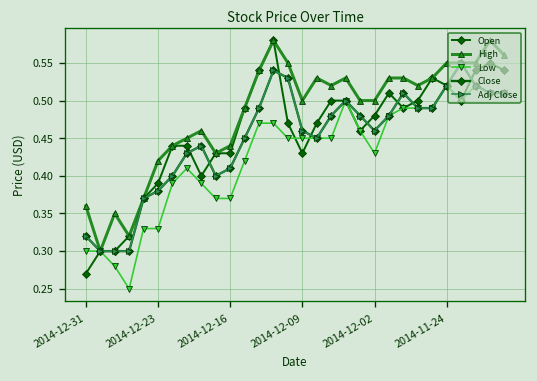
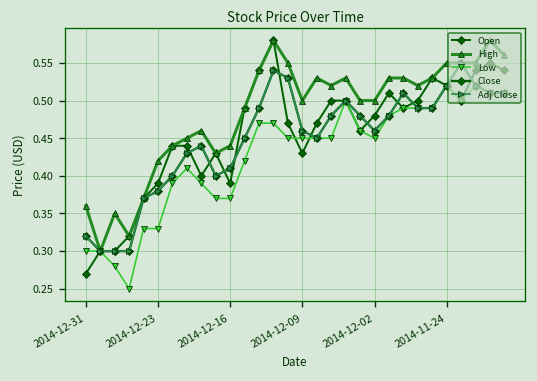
  {
    "Open": {
      "2014-12-31": 0.27,
      "2014-12-23": 0.39,
-     "2014-12-16": 0.43,
+     "2014-12-16": 0.39,
      "2014-12-09": 0.43,
      "2014-12-02": 0.48
    },
    "Low": {
      "2014-12-31": 0.30,
      "2014-12-23": 0.33,
      "2014-12-16": 0.37,
      "2014-12-09": 0.45,
-     "2014-12-02": 0.43
+     "2014-12-02": 0.45
    }
  }
